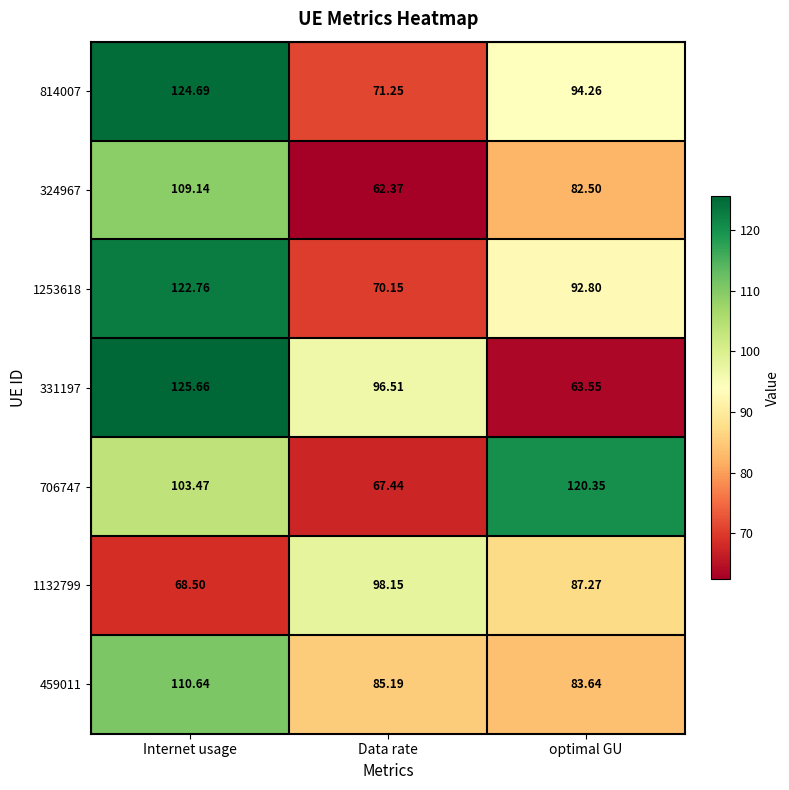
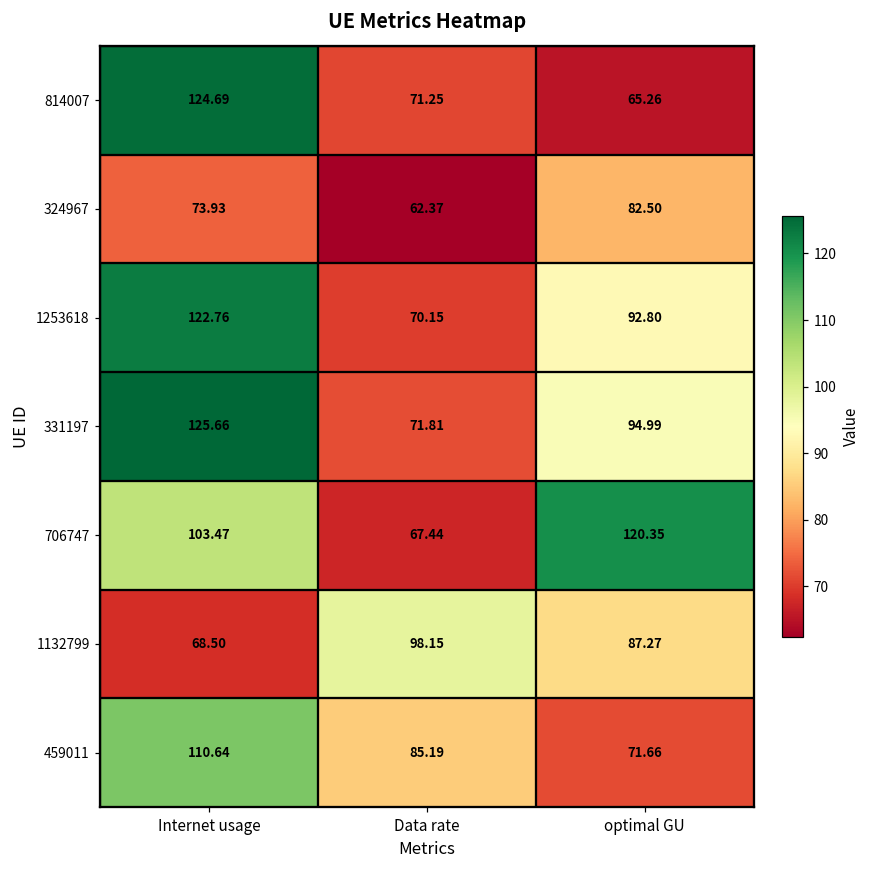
  {
    "814007": {
      "Internet usage": 124.69,
      "Data rate": 71.25,
-     "optimal GU": 94.26
+     "optimal GU": 65.26
    },
    "324967": {
-     "Internet usage": 109.14,
+     "Internet usage": 73.93,
      "Data rate": 62.37,
      "optimal GU": 82.50
    },
    "1253618": {
      "Internet usage": 122.76,
      "Data rate": 70.15,
      "optimal GU": 92.80
    },
    "331197": {
      "Internet usage": 125.66,
-     "Data rate": 96.51,
-     "optimal GU": 63.55
+     "Data rate": 71.81,
+     "optimal GU": 94.99
    },
    "706747": {
      "Internet usage": 103.47,
      "Data rate": 67.44,
      "optimal GU": 120.35
    },
    "1132799": {
      "Internet usage": 68.50,
      "Data rate": 98.15,
      "optimal GU": 87.27
    },
    "459011": {
      "Internet usage": 110.64,
      "Data rate": 85.19,
-     "optimal GU": 83.64
+     "optimal GU": 71.66
    }
  }
